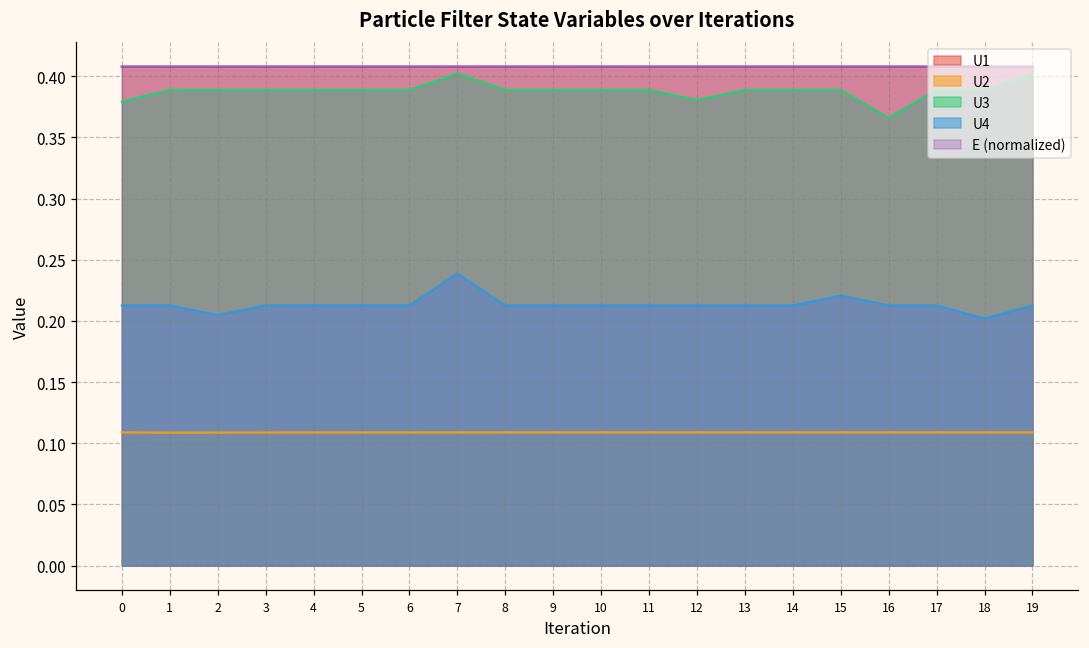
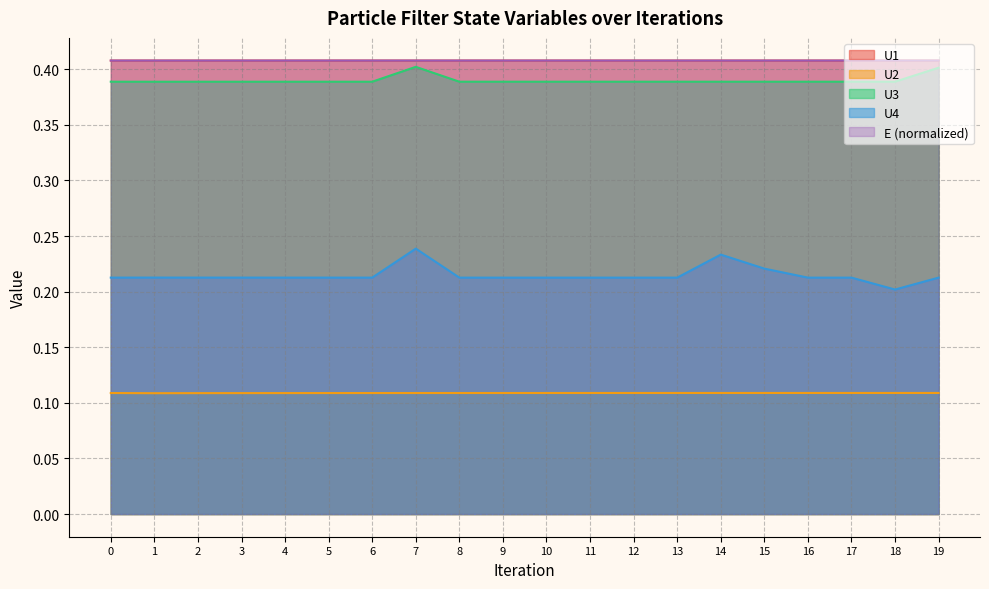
  {
    "E (normalized)": {
      "0": 0.408,
      "1": 0.408,
      "2": 0.408,
      "3": 0.408,
      "4": 0.408,
      "5": 0.408,
      "6": 0.408,
      "7": 0.408,
      "8": 0.408,
      "9": 0.408,
      "10": 0.408,
      "11": 0.408,
      "12": 0.408,
      "13": 0.408,
      "14": 0.408,
      "15": 0.408,
      "16": 0.408
    },
    "U2": {
      "0": 0.109,
      "1": 0.109,
      "2": 0.109,
      "3": 0.109,
      "4": 0.109,
      "5": 0.109,
      "6": 0.109,
      "7": 0.109,
      "8": 0.109,
      "9": 0.109,
      "10": 0.109,
      "11": 0.109,
      "12": 0.109,
      "13": 0.109,
      "14": 0.109,
      "15": 0.109,
      "16": 0.109,
      "17": 0.109,
      "18": 0.109,
      "19": 0.109
    },
    "U3": {
-     "0": 0.379,
+     "0": 0.389,
      "1": 0.389,
      "2": 0.389,
      "3": 0.389,
      "4": 0.389,
      "5": 0.389,
      "6": 0.389,
      "7": 0.402,
      "8": 0.389,
      "9": 0.389,
      "10": 0.389,
      "11": 0.389,
-     "12": 0.381,
+     "12": 0.389,
      "13": 0.389,
      "14": 0.389,
      "15": 0.389,
-     "16": 0.366
+     "16": 0.389
    },
    "U4": {
      "0": 0.213,
      "1": 0.213,
-     "2": 0.205,
+     "2": 0.213,
      "3": 0.213,
      "4": 0.213,
      "5": 0.213,
      "6": 0.213,
      "7": 0.239,
      "8": 0.213,
      "9": 0.213,
      "10": 0.213,
      "11": 0.213,
      "12": 0.213,
      "13": 0.213,
-     "14": 0.213,
+     "14": 0.233,
      "15": 0.221,
      "16": 0.213,
      "17": 0.213,
      "18": 0.202,
      "19": 0.213
    }
  }
